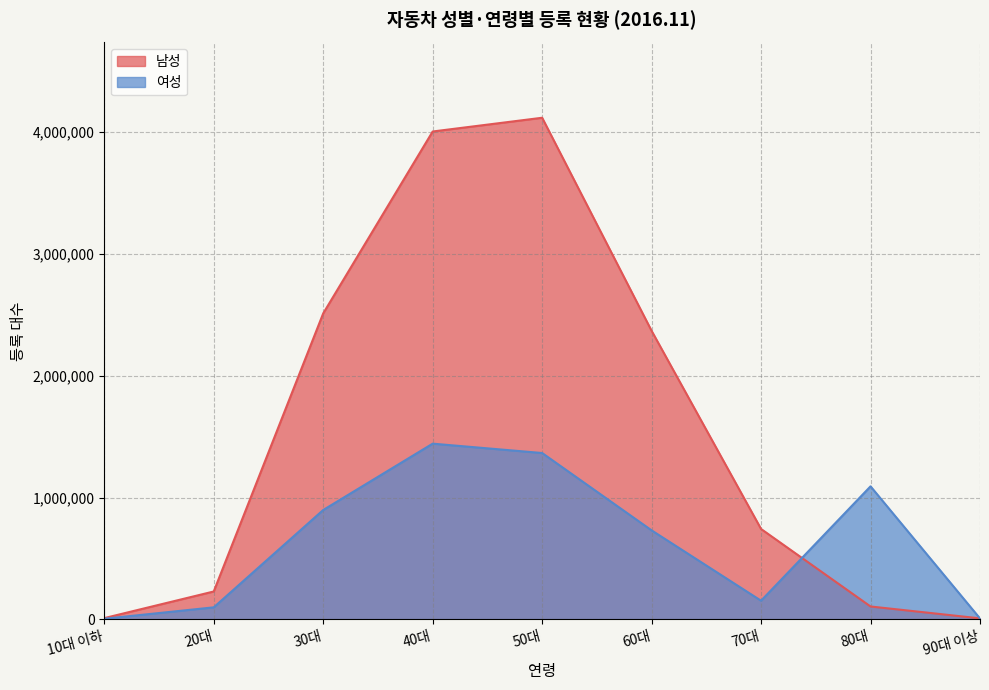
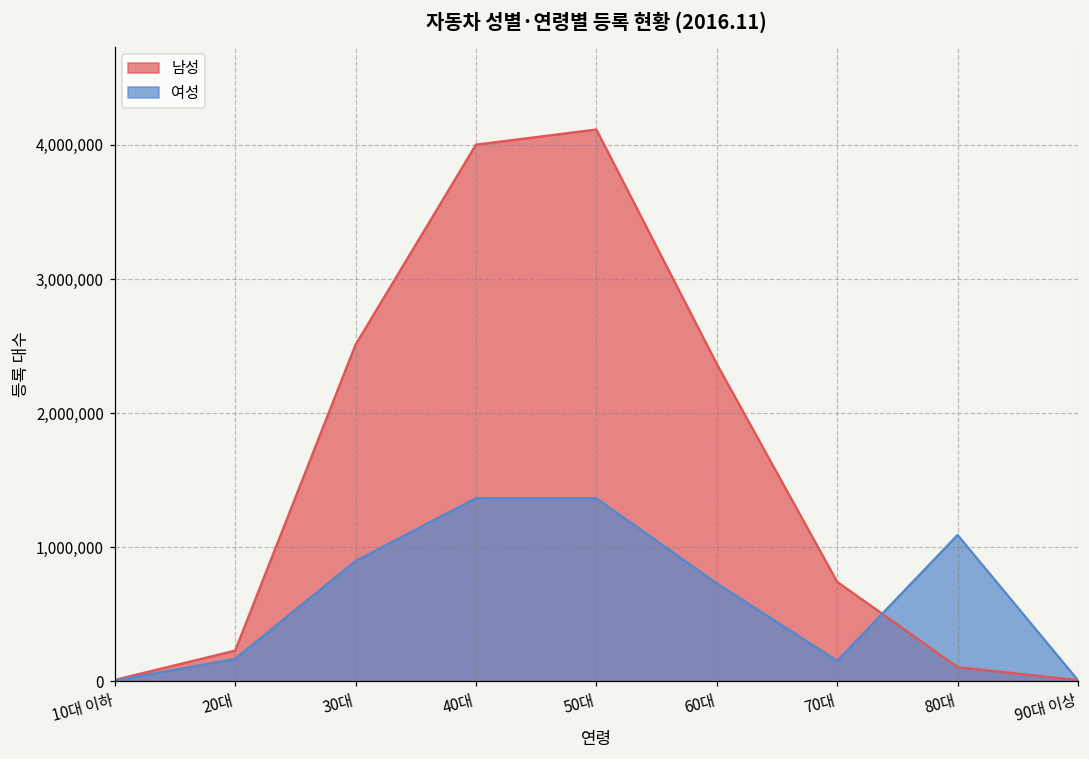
  {
    "남성": {
      "20대": "230,000",
      "30대": "2,510,000",
      "40대": "4,000,000",
      "50대": "4,110,000",
      "60대": "2,370,000",
      "70대": "740,000",
      "80대": "110,000"
    },
    "여성": {
-     "20대": "100,000",
+     "20대": "170,000",
      "30대": "900,000",
-     "40대": "1,440,000",
+     "40대": "1,370,000",
      "50대": "1,370,000",
      "60대": "730,000",
      "70대": "150,000",
      "80대": "1,090,000"
    }
  }
